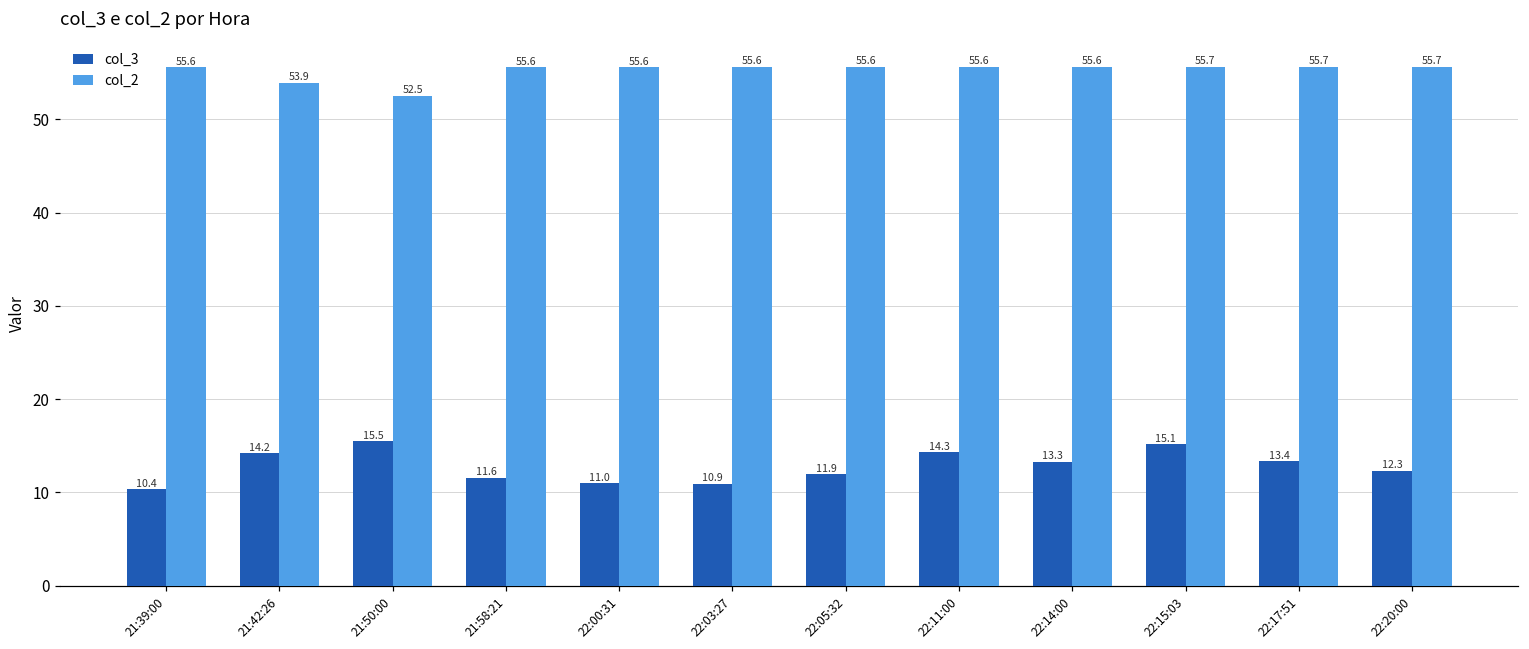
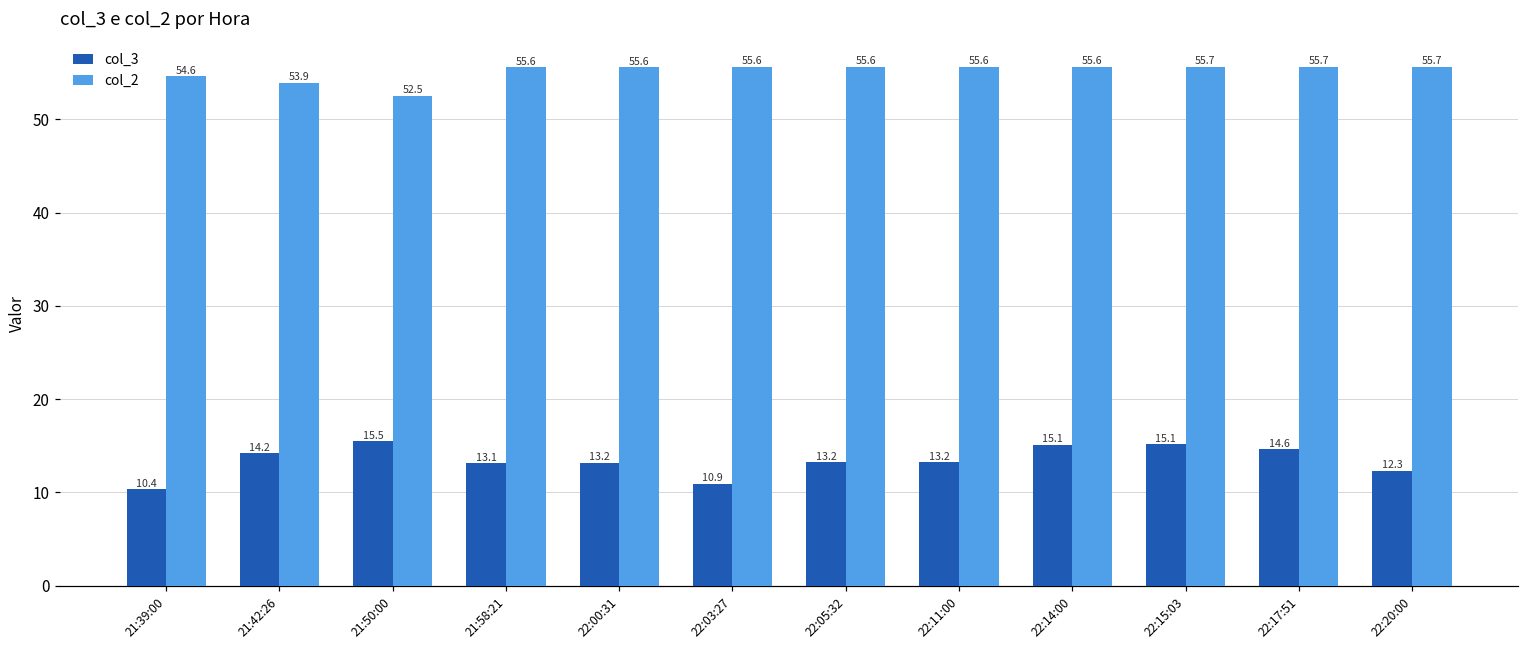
  {
    "col_3": {
      "21:39:00": 10.4,
      "21:42:26": 14.2,
      "21:50:00": 15.5,
-     "21:58:21": 11.6,
-     "22:00:31": 11.0,
+     "21:58:21": 13.1,
+     "22:00:31": 13.2,
      "22:03:27": 10.9,
-     "22:05:32": 11.9,
-     "22:11:00": 14.3,
-     "22:14:00": 13.3,
+     "22:05:32": 13.2,
+     "22:11:00": 13.2,
+     "22:14:00": 15.1,
      "22:15:03": 15.1,
-     "22:17:51": 13.4,
+     "22:17:51": 14.6,
      "22:20:00": 12.3
    },
    "col_2": {
-     "21:39:00": 55.6,
+     "21:39:00": 54.6,
      "21:42:26": 53.9,
      "21:50:00": 52.5,
      "21:58:21": 55.6,
      "22:00:31": 55.6,
      "22:03:27": 55.6,
      "22:05:32": 55.6,
      "22:11:00": 55.6,
      "22:14:00": 55.6,
      "22:15:03": 55.7,
      "22:17:51": 55.7,
      "22:20:00": 55.7
    }
  }
